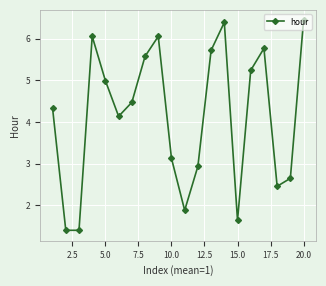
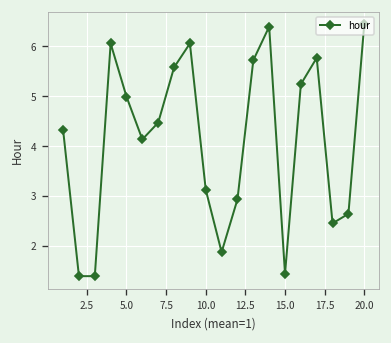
  {
    "5.0": 5.0,
    "10.0": 3.1,
-   "15.0": 1.6
+   "15.0": 1.4
  }
